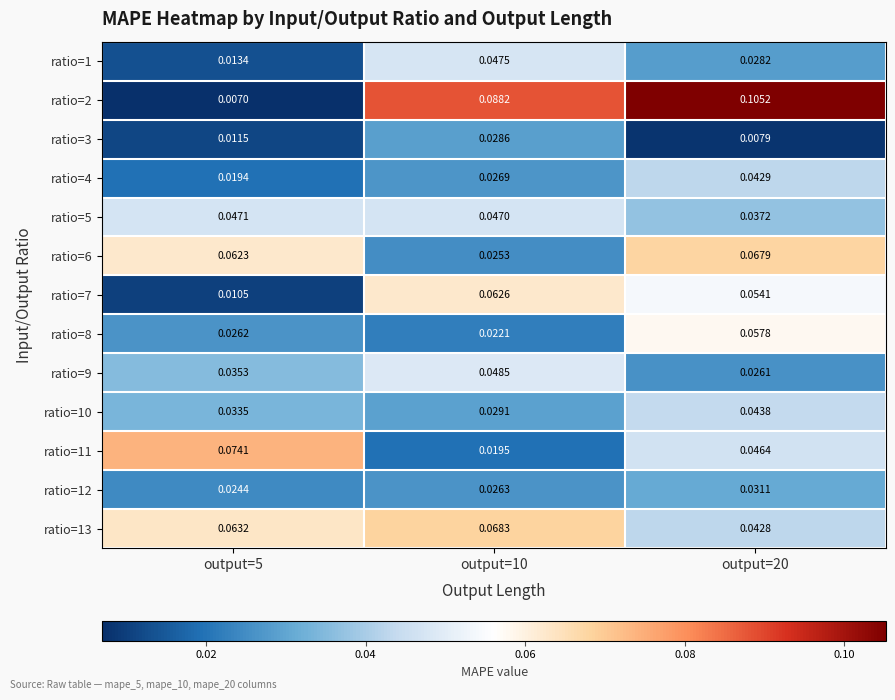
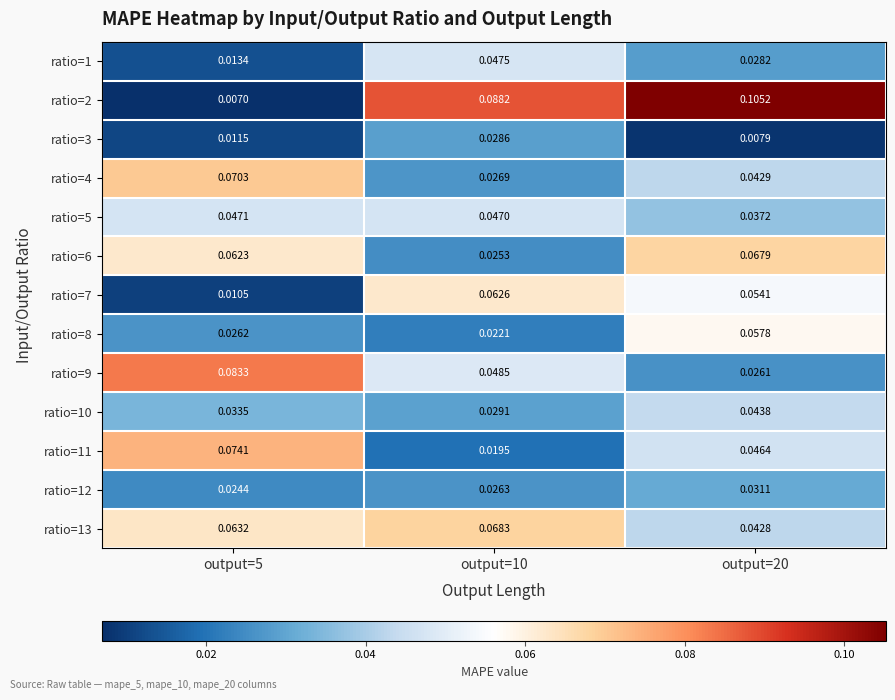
  {
    "ratio=1": {
      "output=5": 0.0134,
      "output=10": 0.0475,
      "output=20": 0.0282
    },
    "ratio=2": {
      "output=5": 0.0070,
      "output=10": 0.0882,
      "output=20": 0.1052
    },
    "ratio=3": {
      "output=5": 0.0115,
      "output=10": 0.0286,
      "output=20": 0.0079
    },
    "ratio=4": {
-     "output=5": 0.0194,
+     "output=5": 0.0703,
      "output=10": 0.0269,
      "output=20": 0.0429
    },
    "ratio=5": {
      "output=5": 0.0471,
      "output=10": 0.0470,
      "output=20": 0.0372
    },
    "ratio=6": {
      "output=5": 0.0623,
      "output=10": 0.0253,
      "output=20": 0.0679
    },
    "ratio=7": {
      "output=5": 0.0105,
      "output=10": 0.0626,
      "output=20": 0.0541
    },
    "ratio=8": {
      "output=5": 0.0262,
      "output=10": 0.0221,
      "output=20": 0.0578
    },
    "ratio=9": {
-     "output=5": 0.0353,
+     "output=5": 0.0833,
      "output=10": 0.0485,
      "output=20": 0.0261
    },
    "ratio=10": {
      "output=5": 0.0335,
      "output=10": 0.0291,
      "output=20": 0.0438
    },
    "ratio=11": {
      "output=5": 0.0741,
      "output=10": 0.0195,
      "output=20": 0.0464
    },
    "ratio=12": {
      "output=5": 0.0244,
      "output=10": 0.0263,
      "output=20": 0.0311
    },
    "ratio=13": {
      "output=5": 0.0632,
      "output=10": 0.0683,
      "output=20": 0.0428
    }
  }
